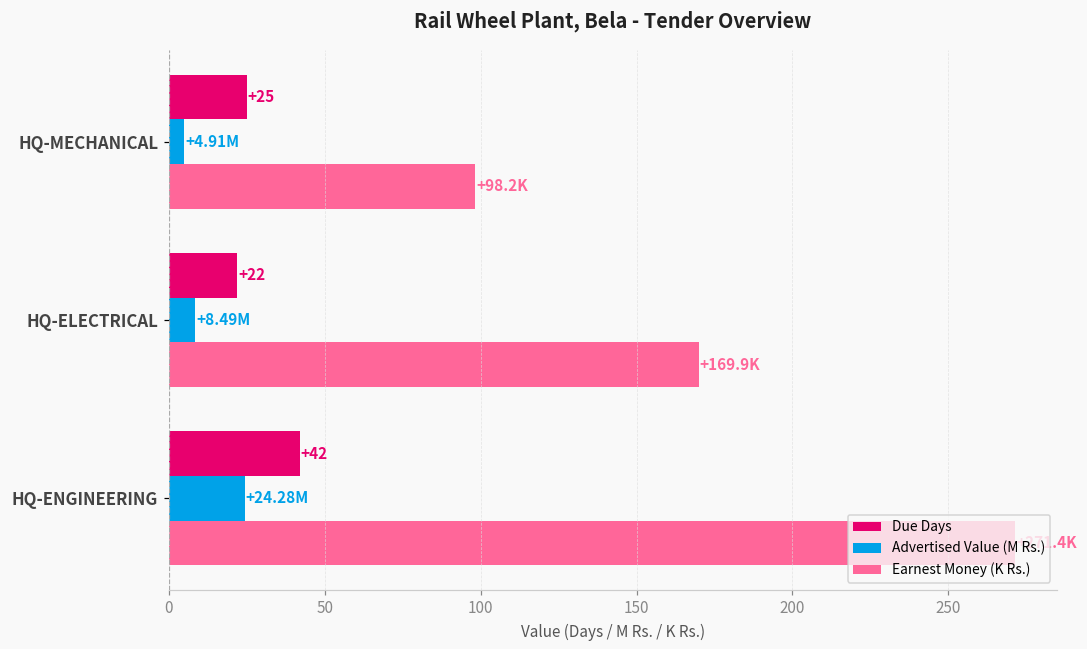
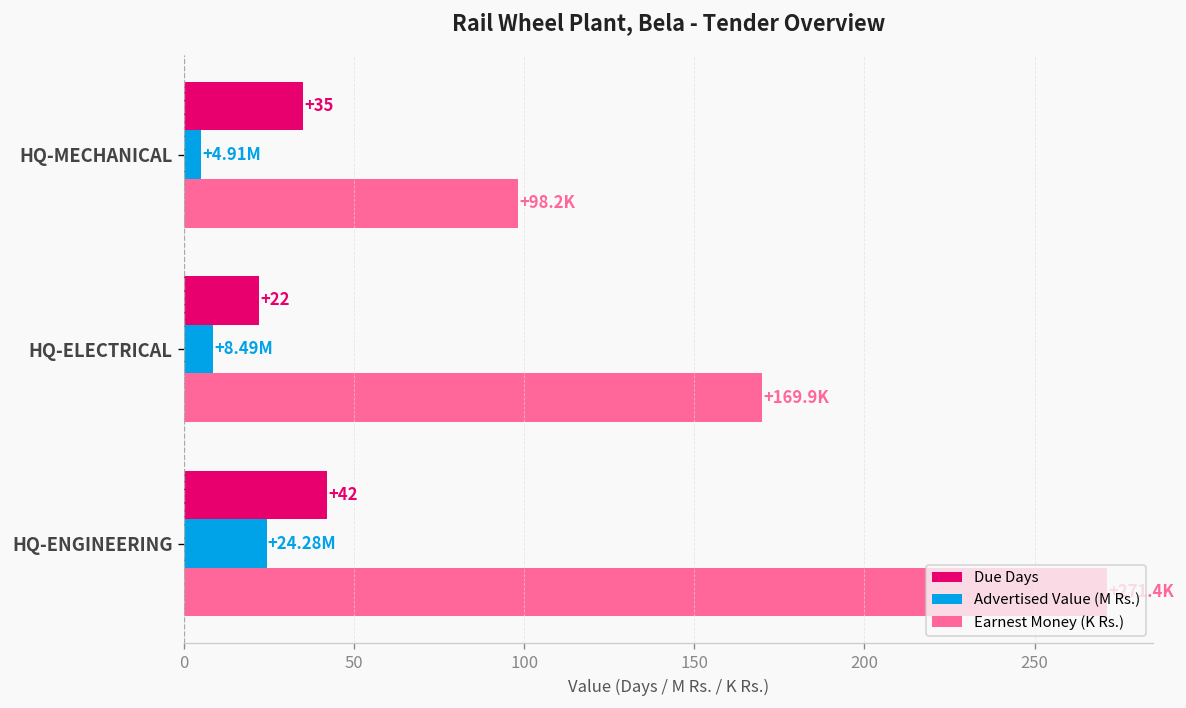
  {
    "Due Days": {
-     "HQ-MECHANICAL": "+25",
+     "HQ-MECHANICAL": "+35",
      "HQ-ELECTRICAL": "+22",
      "HQ-ENGINEERING": "+42"
    },
    "Advertised Value (M Rs.)": {
      "HQ-MECHANICAL": "+4.91M",
      "HQ-ELECTRICAL": "+8.49M",
      "HQ-ENGINEERING": "+24.28M"
    },
    "Earnest Money (K Rs.)": {
      "HQ-MECHANICAL": "+98.2K",
      "HQ-ELECTRICAL": "+169.9K"
    }
  }
